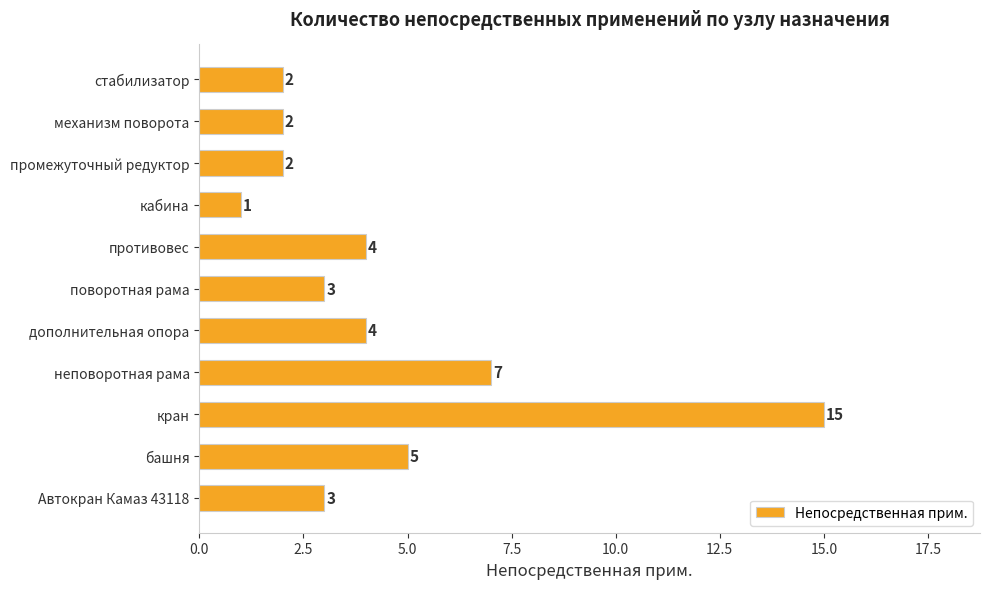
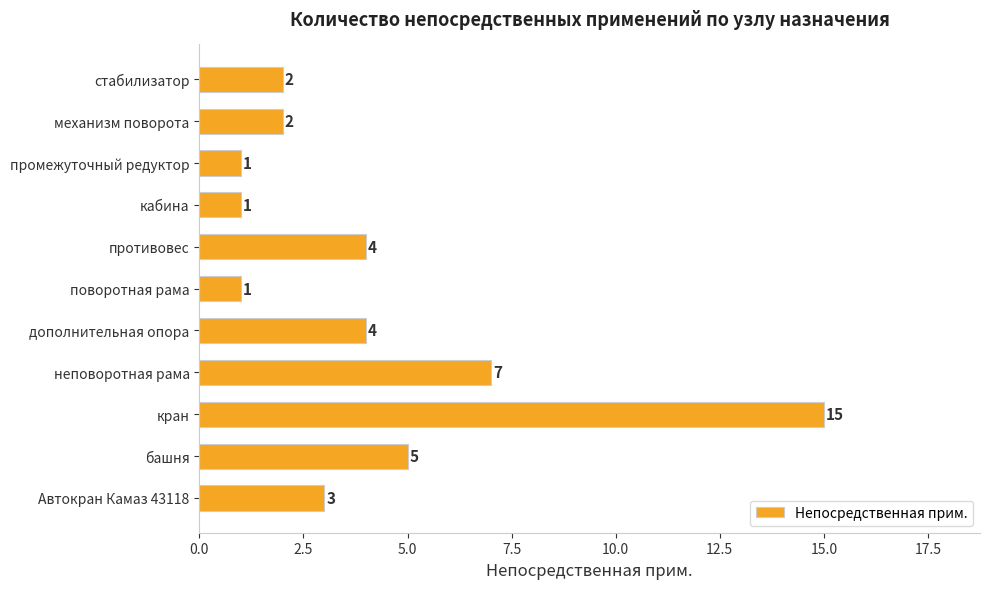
  {
    "стабилизатор": 2,
    "механизм поворота": 2,
-   "промежуточный редуктор": 2,
+   "промежуточный редуктор": 1,
    "кабина": 1,
    "противовес": 4,
-   "поворотная рама": 3,
+   "поворотная рама": 1,
    "дополнительная опора": 4,
    "неповоротная рама": 7,
    "кран": 15,
    "башня": 5,
    "Автокран Камаз 43118": 3
  }
